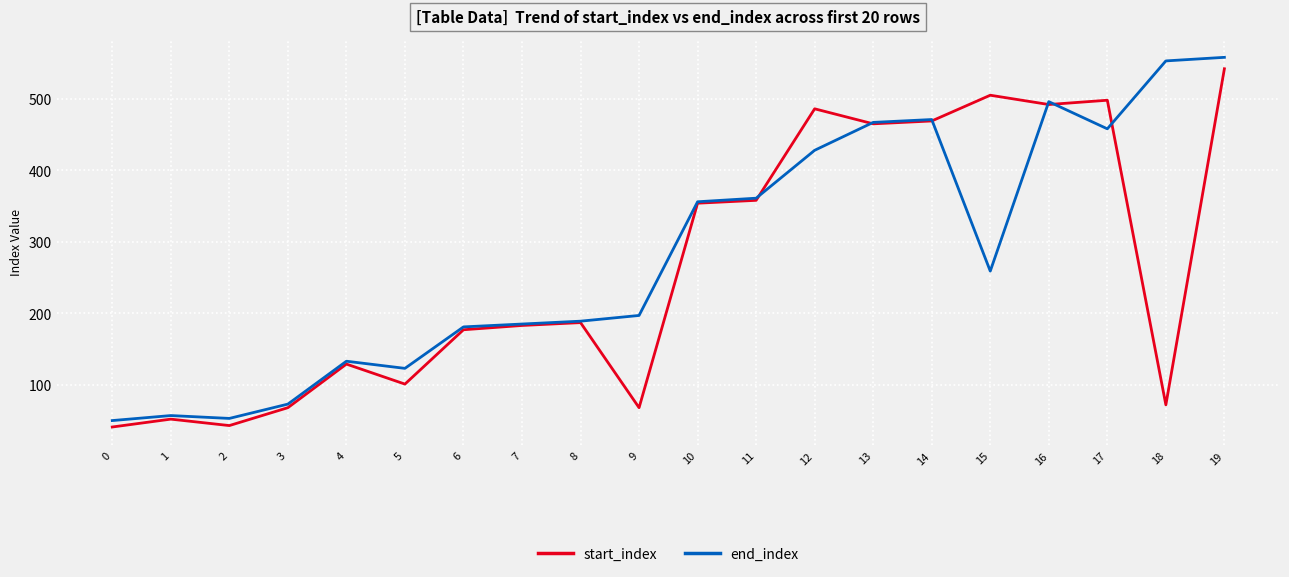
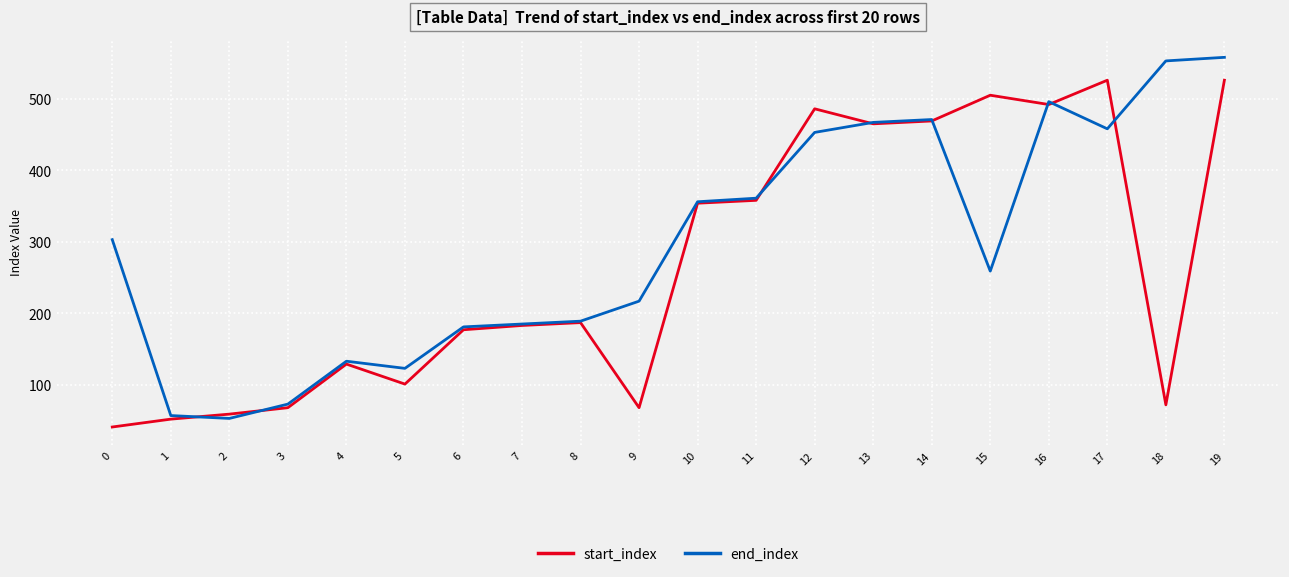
  {
    "start_index": {
      "0": 40,
      "1": 50,
-     "2": 40,
+     "2": 60,
      "3": 70,
      "4": 130,
      "5": 100,
      "6": 180,
      "9": 70,
      "12": 490,
      "15": 510,
      "16": 490,
-     "17": 500,
+     "17": 530,
      "18": 70,
-     "19": 540
+     "19": 530
    },
    "end_index": {
-     "0": 50,
+     "0": 300,
      "1": 60,
      "2": 50,
      "3": 70,
      "4": 130,
      "5": 120,
      "6": 180,
-     "9": 200,
-     "12": 430,
+     "9": 220,
+     "12": 450,
      "15": 260,
      "16": 500,
      "17": 460,
      "18": 550,
      "19": 560
    }
  }
